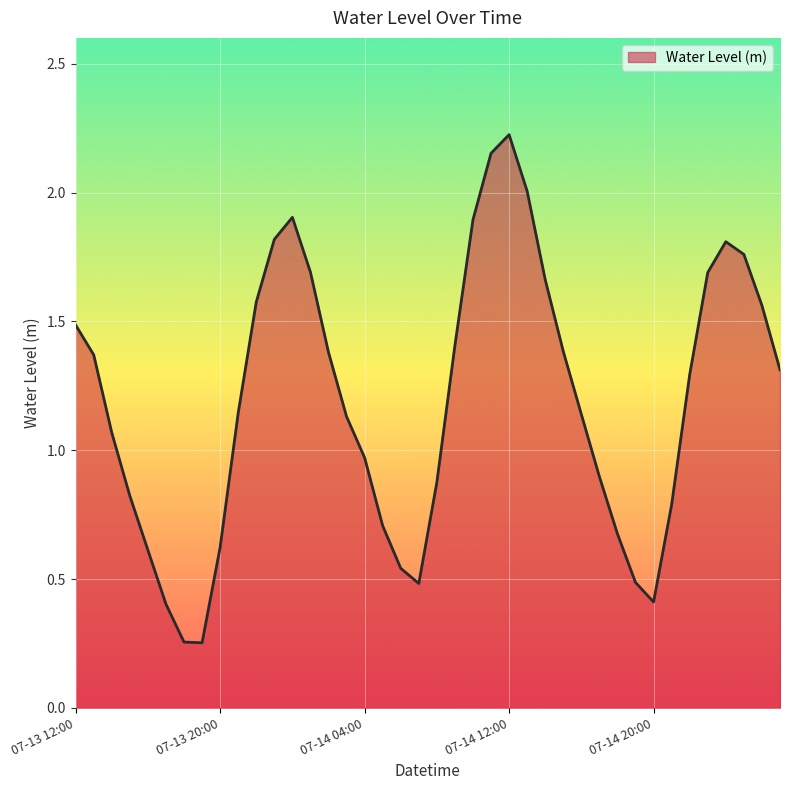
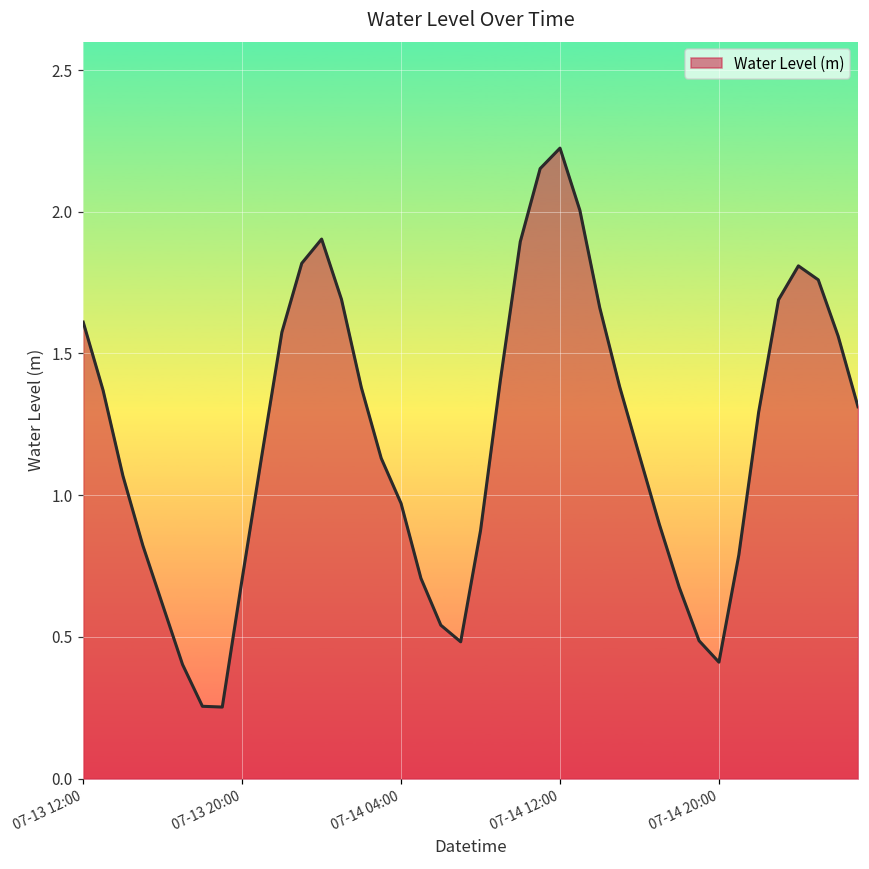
  {
-   "07-13 12:00": 1.49,
-   "07-13 20:00": 0.62,
+   "07-13 12:00": 1.61,
+   "07-13 20:00": 0.70,
    "07-14 04:00": 0.97,
    "07-14 12:00": 2.22,
    "07-14 20:00": 0.41
  }
